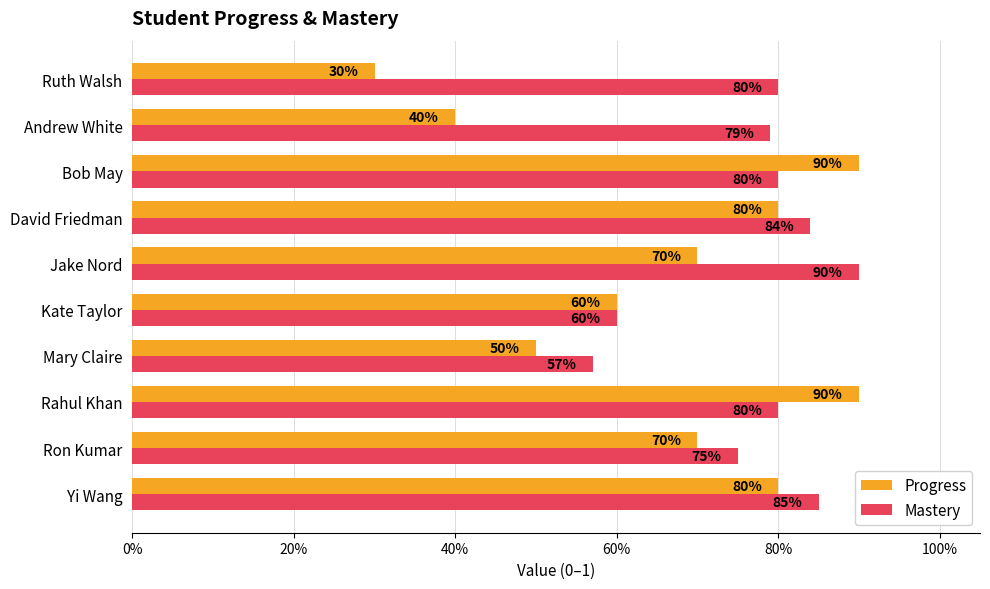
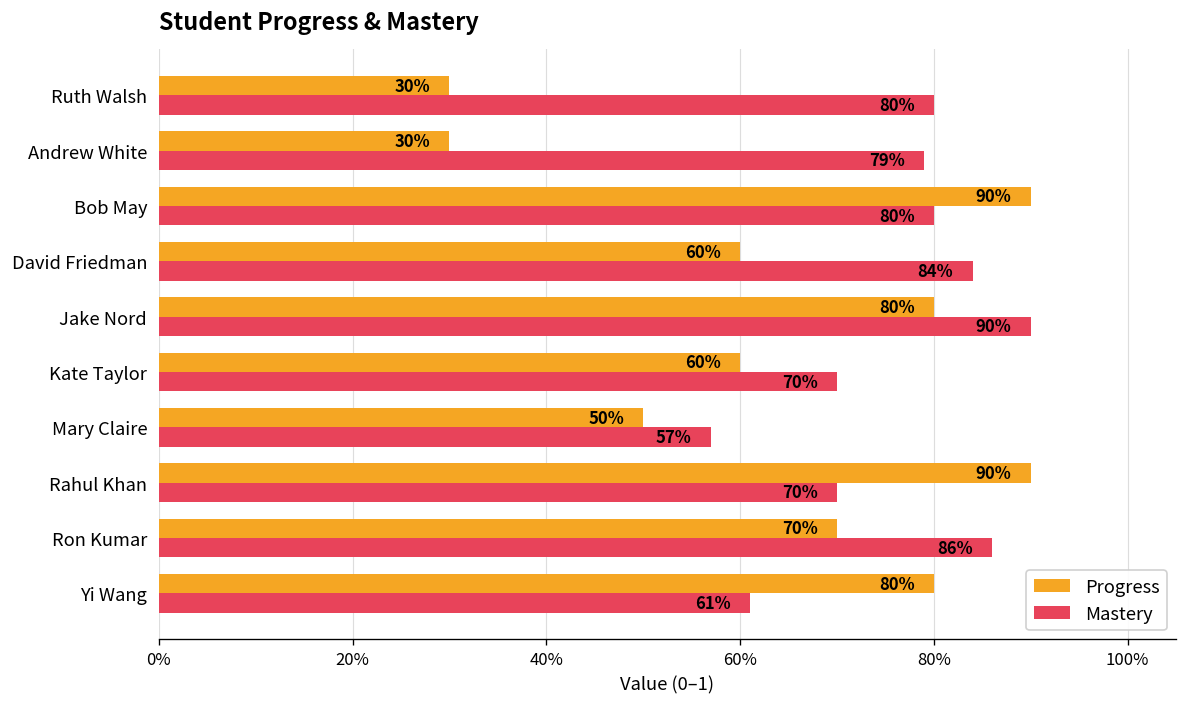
  {
    "Progress": {
      "Ruth Walsh": "30%",
-     "Andrew White": "40%",
+     "Andrew White": "30%",
      "Bob May": "90%",
-     "David Friedman": "80%",
-     "Jake Nord": "70%",
+     "David Friedman": "60%",
+     "Jake Nord": "80%",
      "Kate Taylor": "60%",
      "Mary Claire": "50%",
      "Rahul Khan": "90%",
      "Ron Kumar": "70%",
      "Yi Wang": "80%"
    },
    "Mastery": {
      "Ruth Walsh": "80%",
      "Andrew White": "79%",
      "Bob May": "80%",
      "David Friedman": "84%",
      "Jake Nord": "90%",
-     "Kate Taylor": "60%",
+     "Kate Taylor": "70%",
      "Mary Claire": "57%",
-     "Rahul Khan": "80%",
-     "Ron Kumar": "75%",
-     "Yi Wang": "85%"
+     "Rahul Khan": "70%",
+     "Ron Kumar": "86%",
+     "Yi Wang": "61%"
    }
  }
